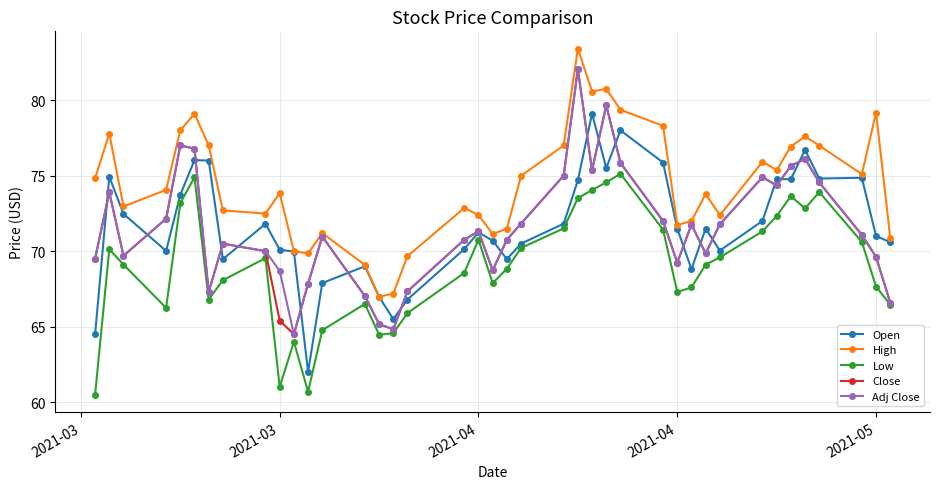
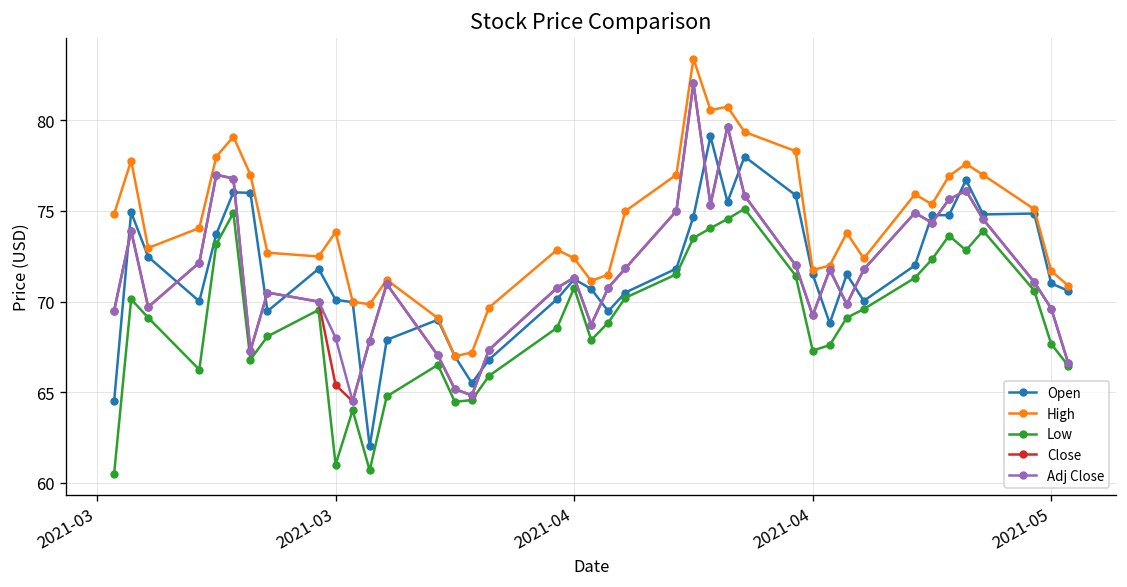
  {
    "Open": {
      "2021-03": 70.1,
      "2021-05": 71.0
    },
    "High": {
      "2021-03": 73.8,
-     "2021-05": 79.2
+     "2021-05": 71.7
    },
    "Low": {
      "2021-03": 61.0,
      "2021-05": 67.7
    },
    "Close": {
      "2021-03": 65.4
    },
    "Adj Close": {
-     "2021-03": 68.7
+     "2021-03": 68.0
    }
  }
